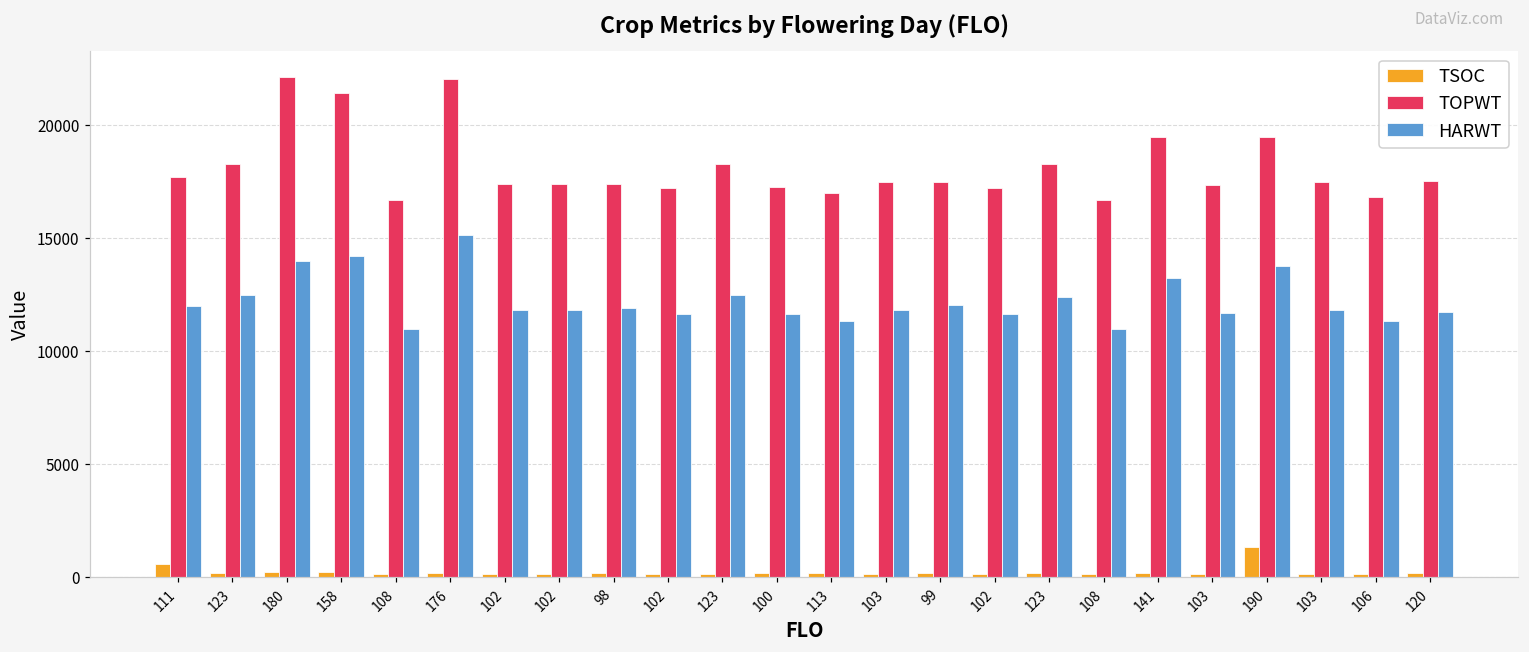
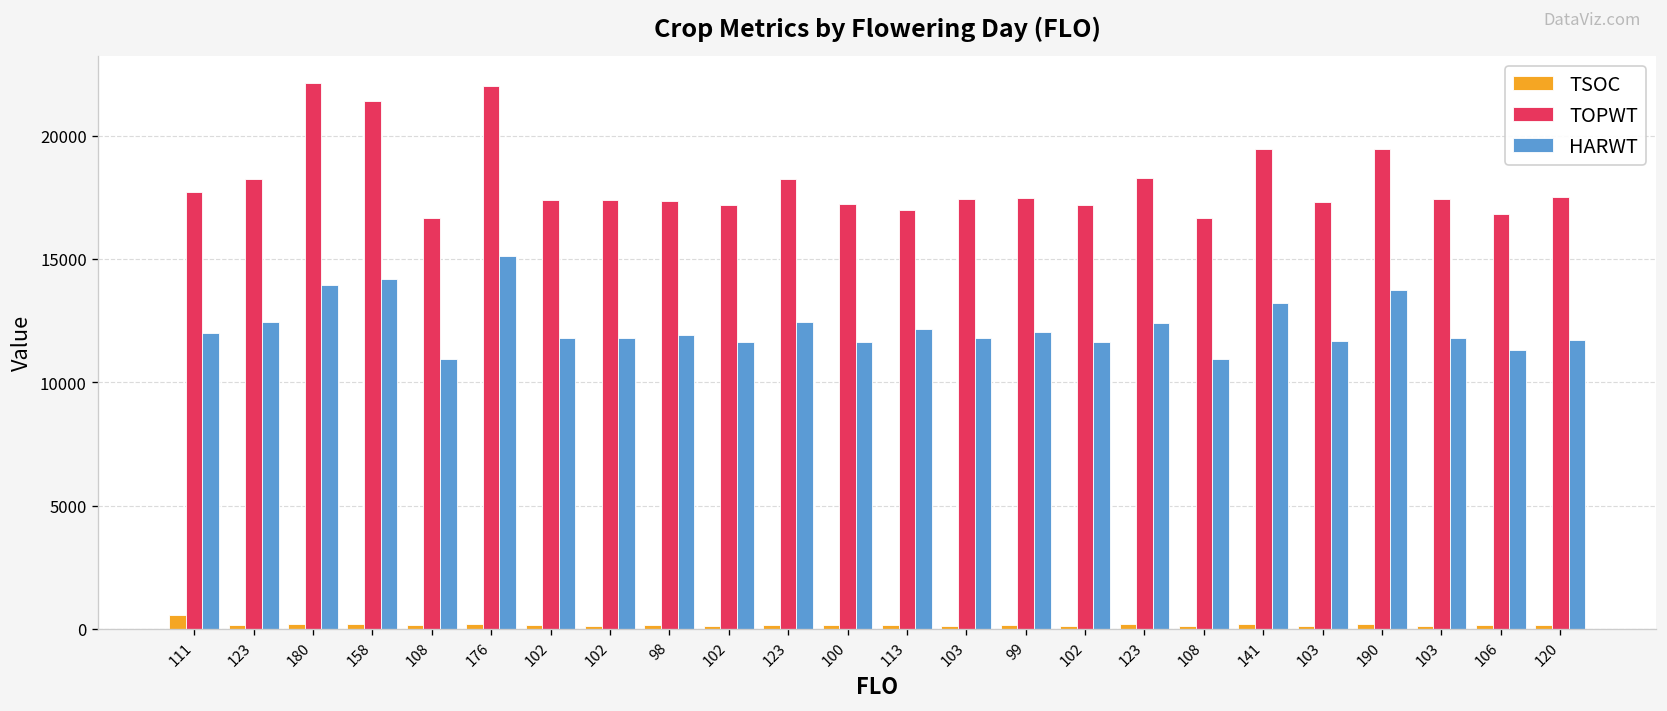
  {
    "TSOC": {
      "111": 600,
      "180": 200,
      "158": 200,
      "176": 200,
      "98": 100,
      "100": 200,
      "113": 200,
      "99": 200,
      "141": 200,
-     "190": 1300,
+     "190": 200,
      "106": 100,
      "120": 200
    },
    "TOPWT": {
      "111": 17700,
      "180": 22100,
      "158": 21400,
      "176": 22000,
      "98": 17400,
      "100": 17200,
      "113": 17000,
      "99": 17500,
      "141": 19500,
      "190": 19500,
      "106": 16800,
      "120": 17500
    },
    "HARWT": {
      "111": 12000,
      "180": 14000,
      "158": 14200,
      "176": 15100,
      "98": 11900,
      "100": 11600,
-     "113": 11300,
+     "113": 12200,
      "99": 12000,
      "141": 13200,
      "190": 13700,
      "106": 11300,
      "120": 11700
    }
  }
